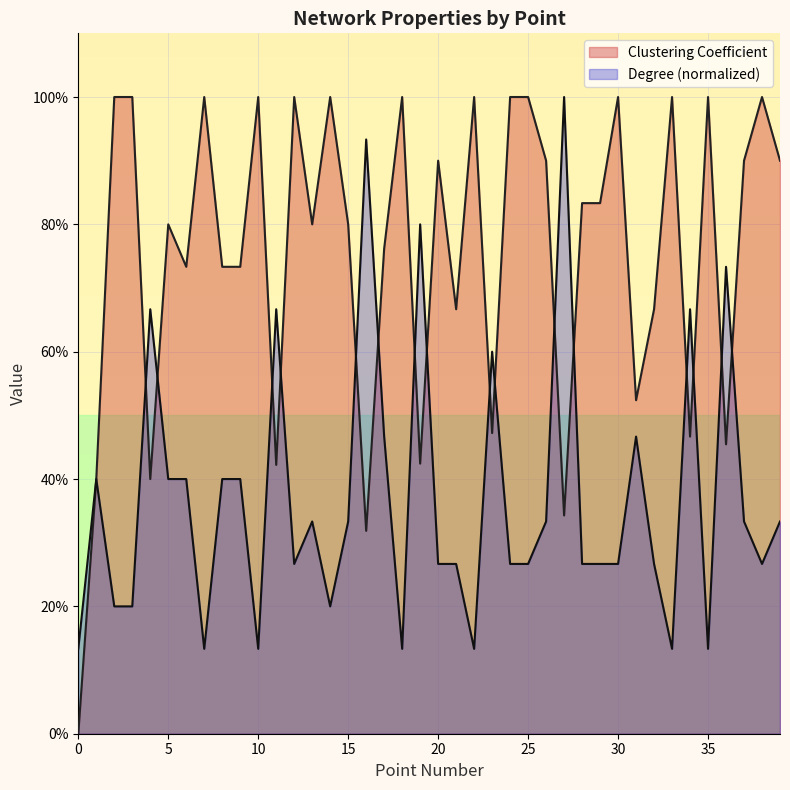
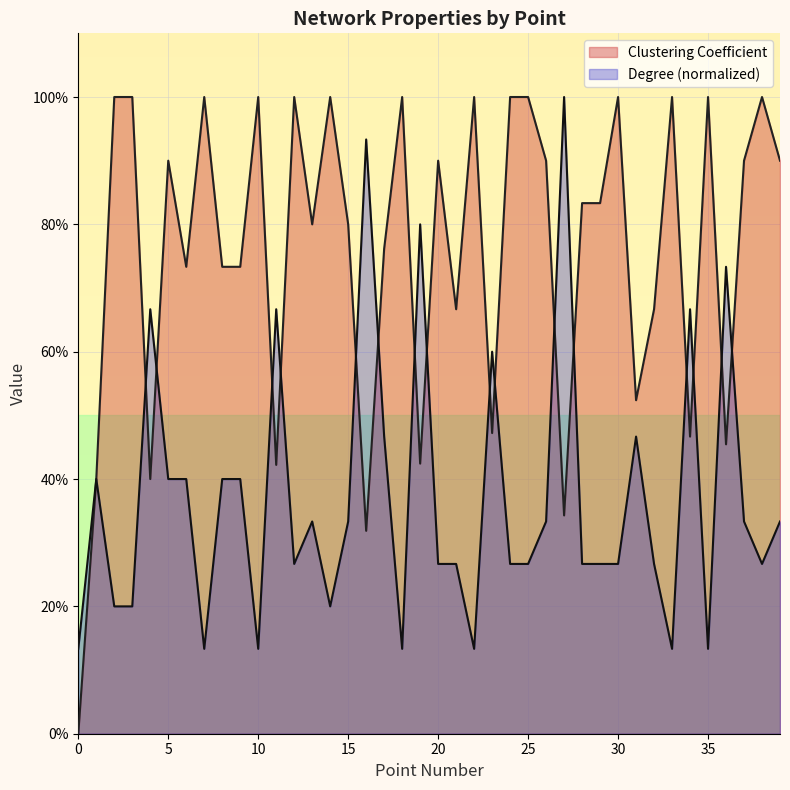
  {
    "Clustering Coefficient": {
-     "5": "80%",
+     "5": "90%",
      "10": "100%",
      "15": "80%",
      "20": "90%",
      "25": "100%",
      "30": "100%",
      "35": "100%"
    }
  }
